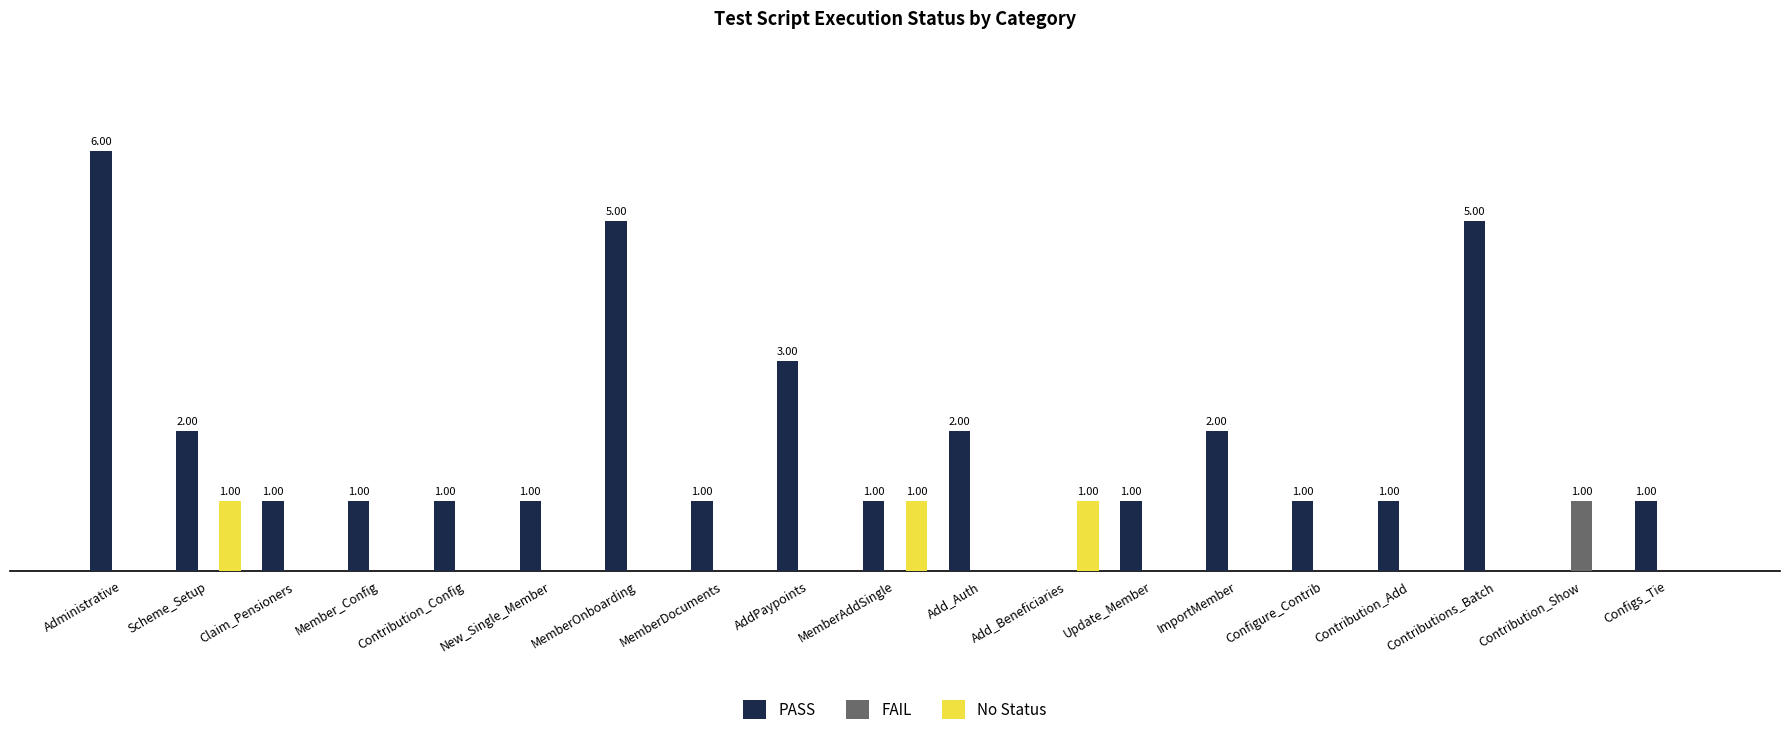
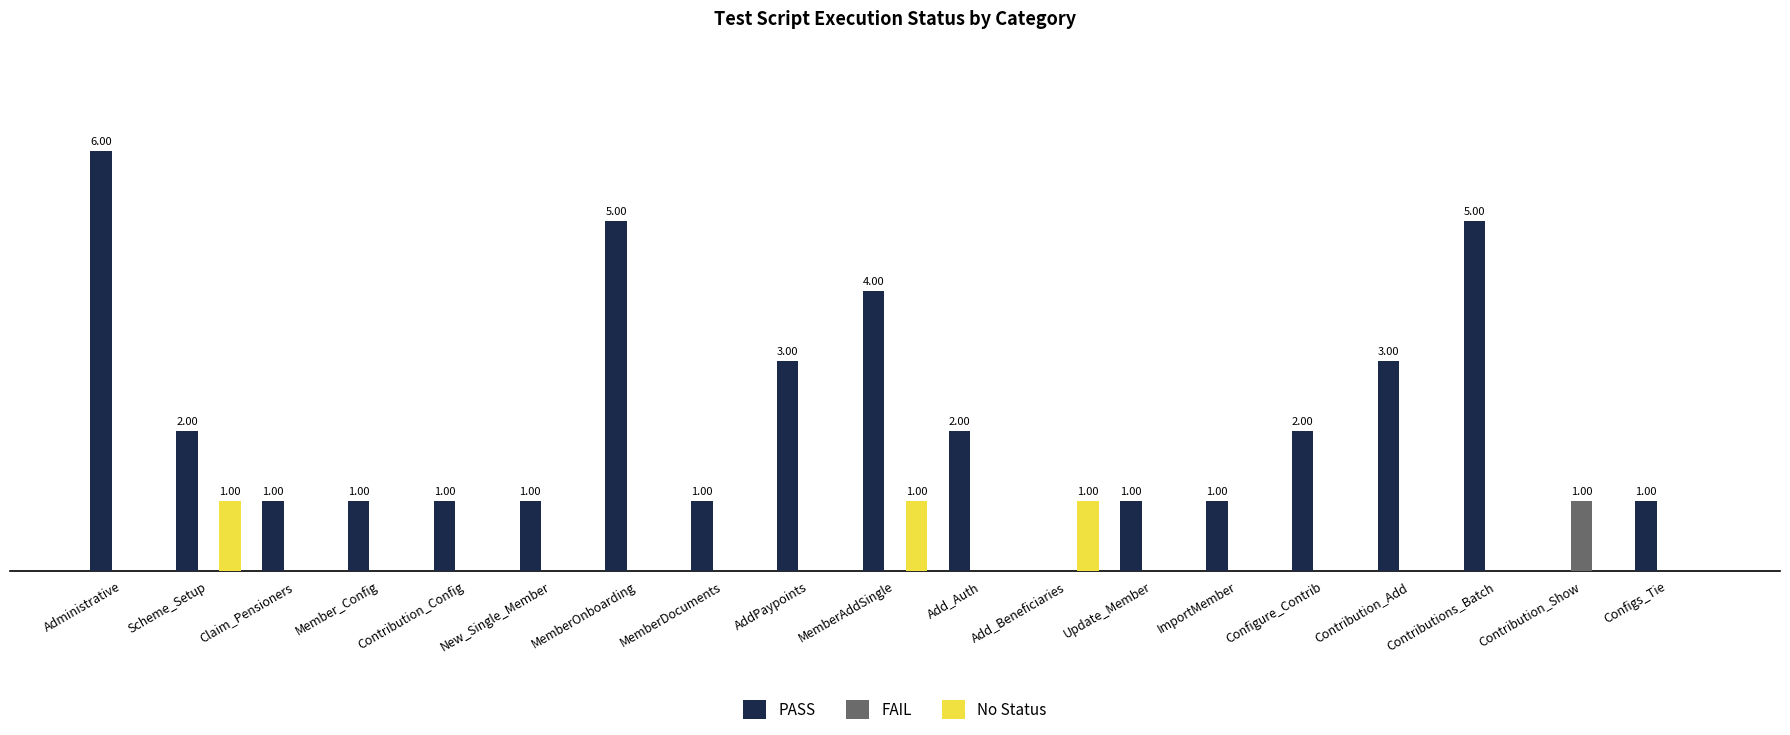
  {
    "PASS": {
      "Administrative": 6.00,
      "Scheme_Setup": 2.00,
      "Claim_Pensioners": 1.00,
      "Member_Config": 1.00,
      "Contribution_Config": 1.00,
      "New_Single_Member": 1.00,
      "MemberOnboarding": 5.00,
      "MemberDocuments": 1.00,
      "AddPaypoints": 3.00,
-     "MemberAddSingle": 1.00,
+     "MemberAddSingle": 4.00,
      "Add_Auth": 2.00,
      "Update_Member": 1.00,
-     "ImportMember": 2.00,
-     "Configure_Contrib": 1.00,
-     "Contribution_Add": 1.00,
+     "ImportMember": 1.00,
+     "Configure_Contrib": 2.00,
+     "Contribution_Add": 3.00,
      "Contributions_Batch": 5.00,
      "Configs_Tie": 1.00
    },
    "FAIL": {
      "Contribution_Show": 1.00
    },
    "No Status": {
      "Scheme_Setup": 1.00,
      "MemberAddSingle": 1.00,
      "Add_Beneficiaries": 1.00
    }
  }
